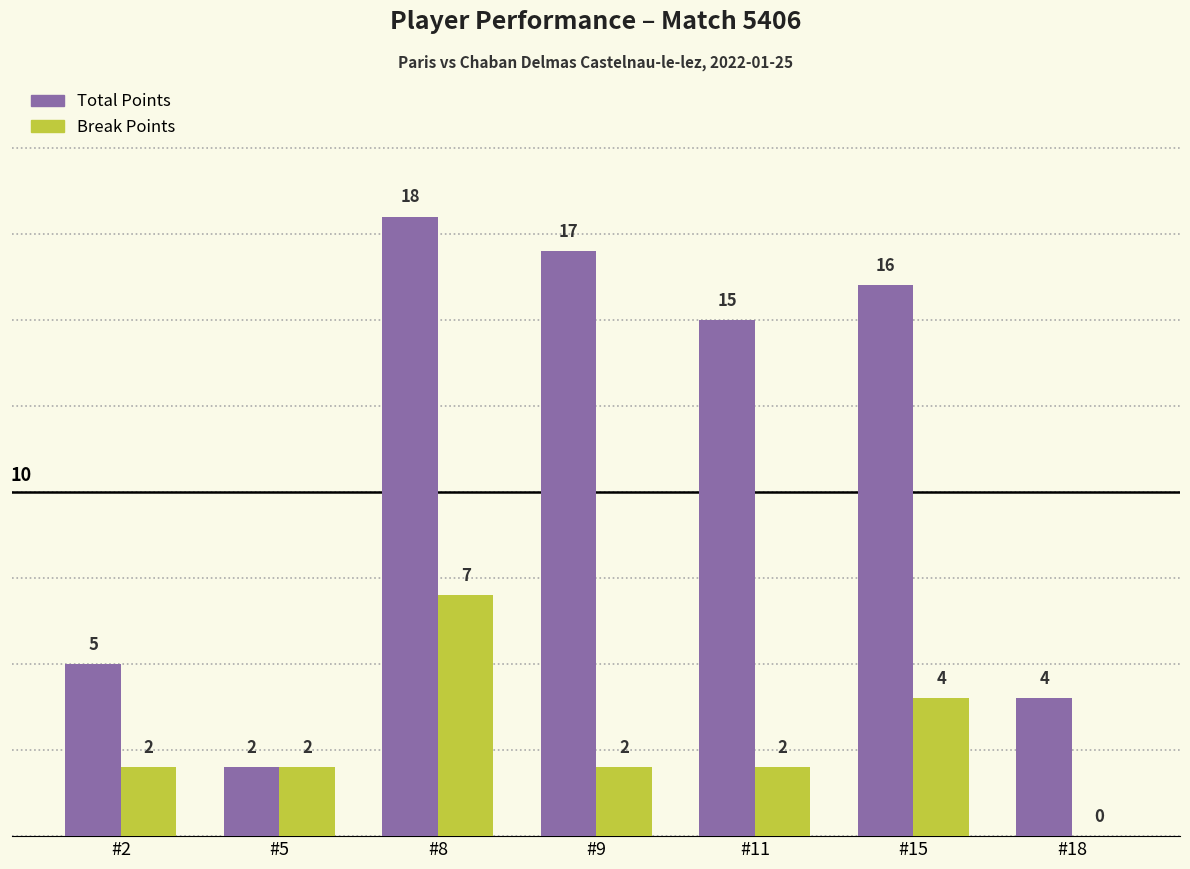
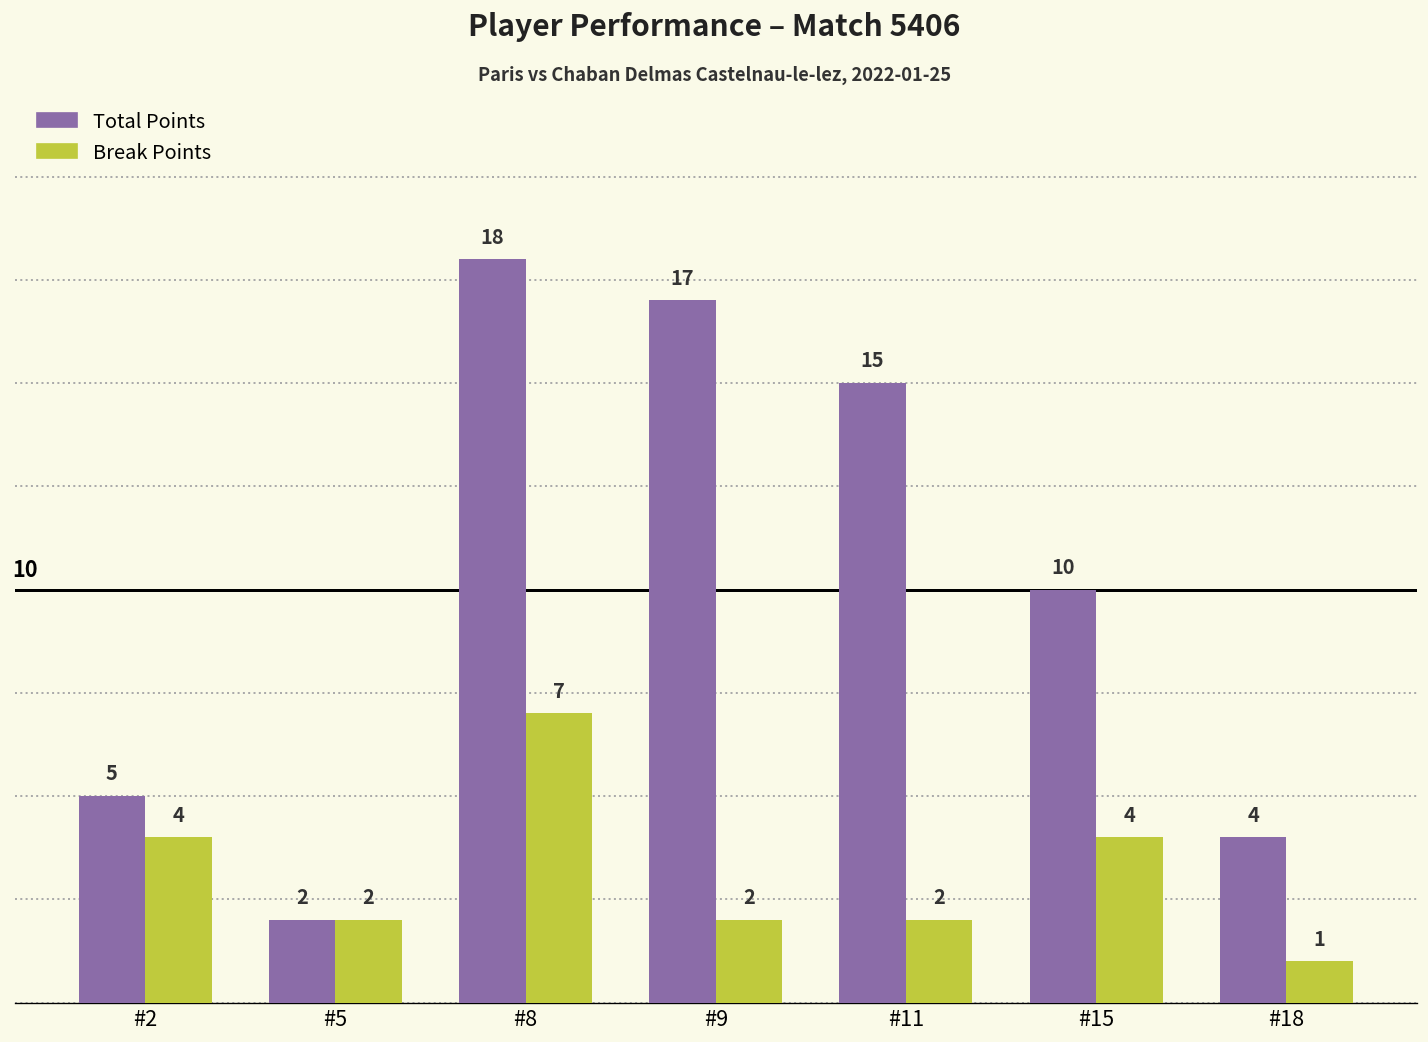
  {
    "Total Points": {
      "#2": 5,
      "#5": 2,
      "#8": 18,
      "#9": 17,
      "#11": 15,
-     "#15": 16,
+     "#15": 10,
      "#18": 4
    },
    "Break Points": {
-     "#2": 2,
+     "#2": 4,
      "#5": 2,
      "#8": 7,
      "#9": 2,
      "#11": 2,
      "#15": 4,
-     "#18": 0
+     "#18": 1
    }
  }
